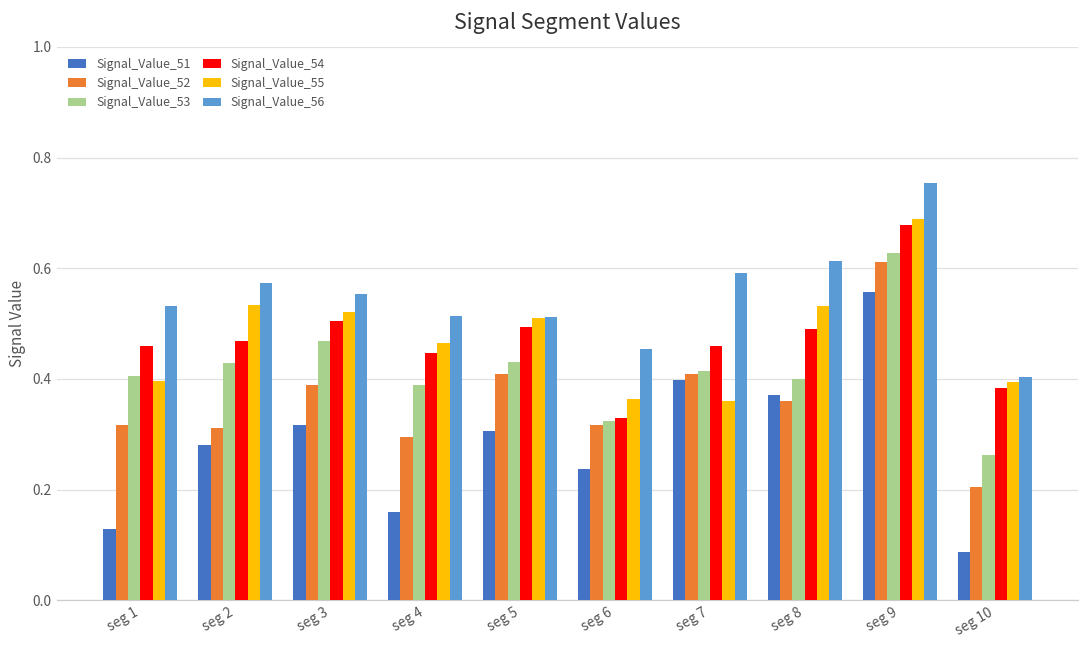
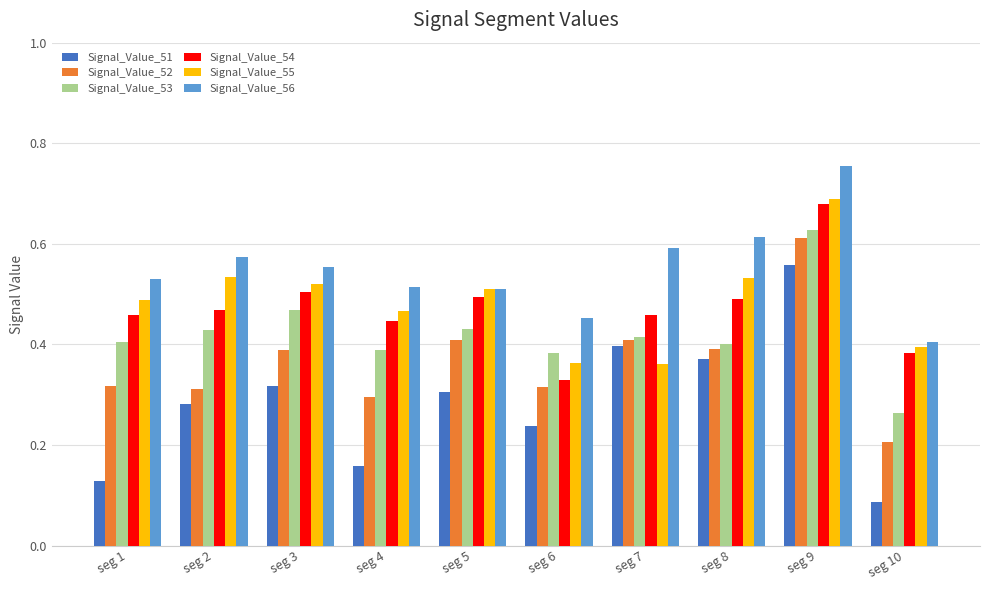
  {
    "Signal_Value_52": {
      "seg 1": 0.32,
      "seg 2": 0.31,
      "seg 3": 0.39,
      "seg 4": 0.29,
      "seg 5": 0.41,
      "seg 6": 0.32,
      "seg 7": 0.41,
-     "seg 8": 0.36,
+     "seg 8": 0.39,
      "seg 9": 0.61,
      "seg 10": 0.21
    },
    "Signal_Value_53": {
      "seg 1": 0.41,
      "seg 2": 0.43,
      "seg 3": 0.47,
      "seg 4": 0.39,
      "seg 5": 0.43,
-     "seg 6": 0.32,
+     "seg 6": 0.38,
      "seg 7": 0.41,
      "seg 8": 0.40,
      "seg 9": 0.63,
      "seg 10": 0.26
    },
    "Signal_Value_54": {
      "seg 1": 0.46,
      "seg 2": 0.47,
      "seg 3": 0.50,
      "seg 4": 0.45,
      "seg 5": 0.49,
      "seg 6": 0.33,
      "seg 7": 0.46,
      "seg 8": 0.49,
      "seg 9": 0.68,
      "seg 10": 0.38
    },
    "Signal_Value_55": {
-     "seg 1": 0.40,
+     "seg 1": 0.49,
      "seg 2": 0.53,
      "seg 3": 0.52,
      "seg 4": 0.47,
      "seg 5": 0.51,
      "seg 6": 0.36,
      "seg 7": 0.36,
      "seg 8": 0.53,
      "seg 9": 0.69,
      "seg 10": 0.39
    }
  }
